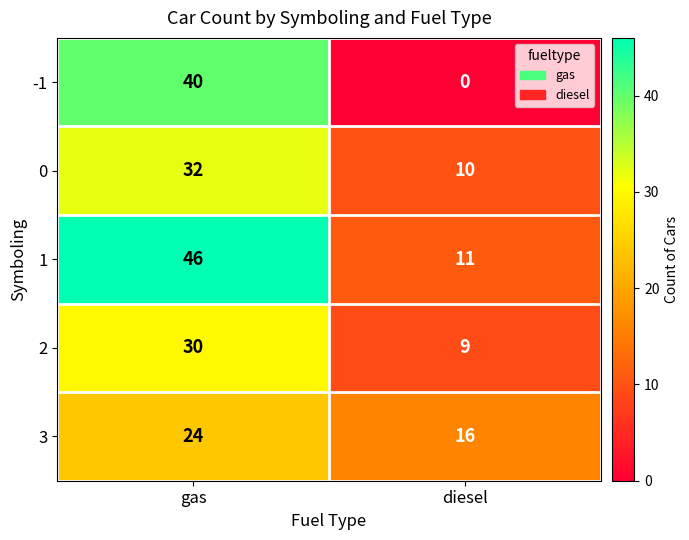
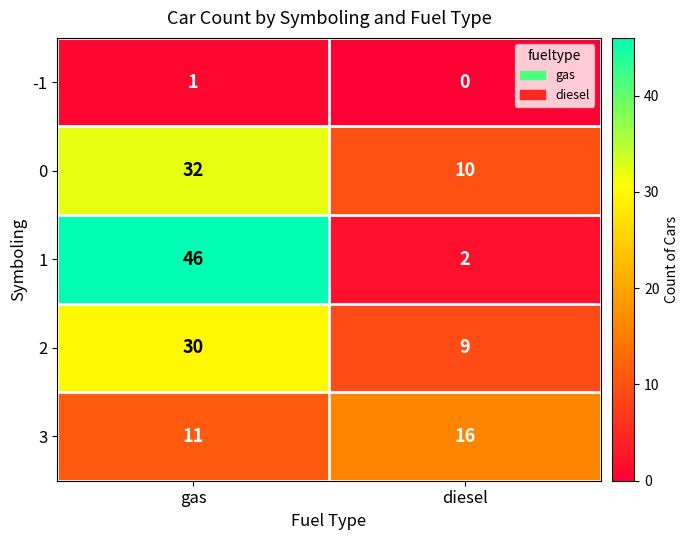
  {
    "-1": {
-     "gas": 40,
+     "gas": 1,
      "diesel": 0
    },
    "0": {
      "gas": 32,
      "diesel": 10
    },
    "1": {
      "gas": 46,
-     "diesel": 11
+     "diesel": 2
    },
    "2": {
      "gas": 30,
      "diesel": 9
    },
    "3": {
-     "gas": 24,
+     "gas": 11,
      "diesel": 16
    }
  }
